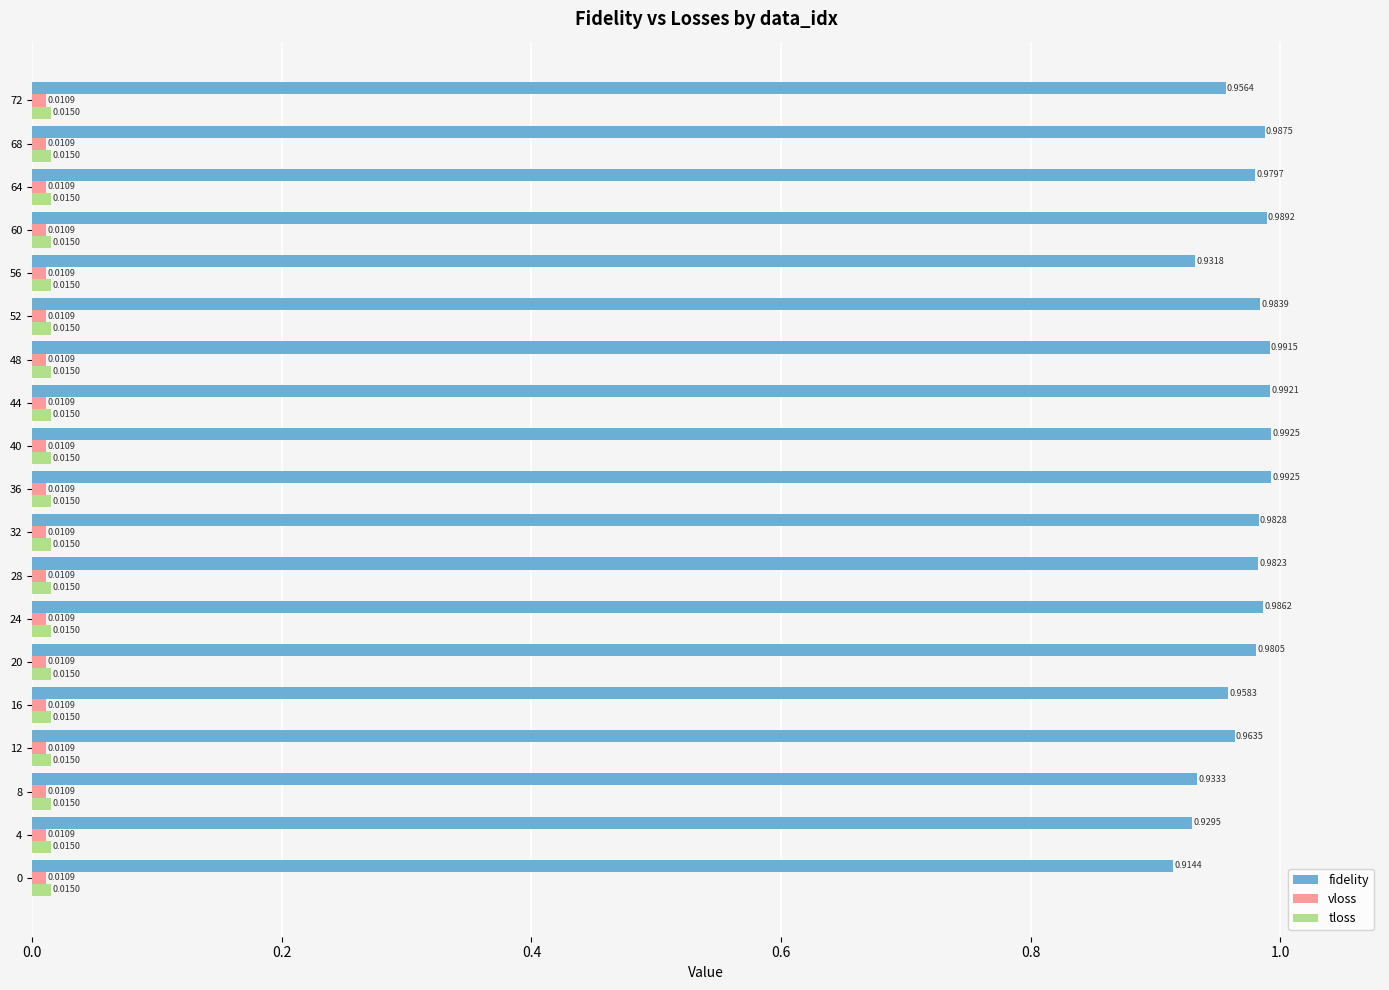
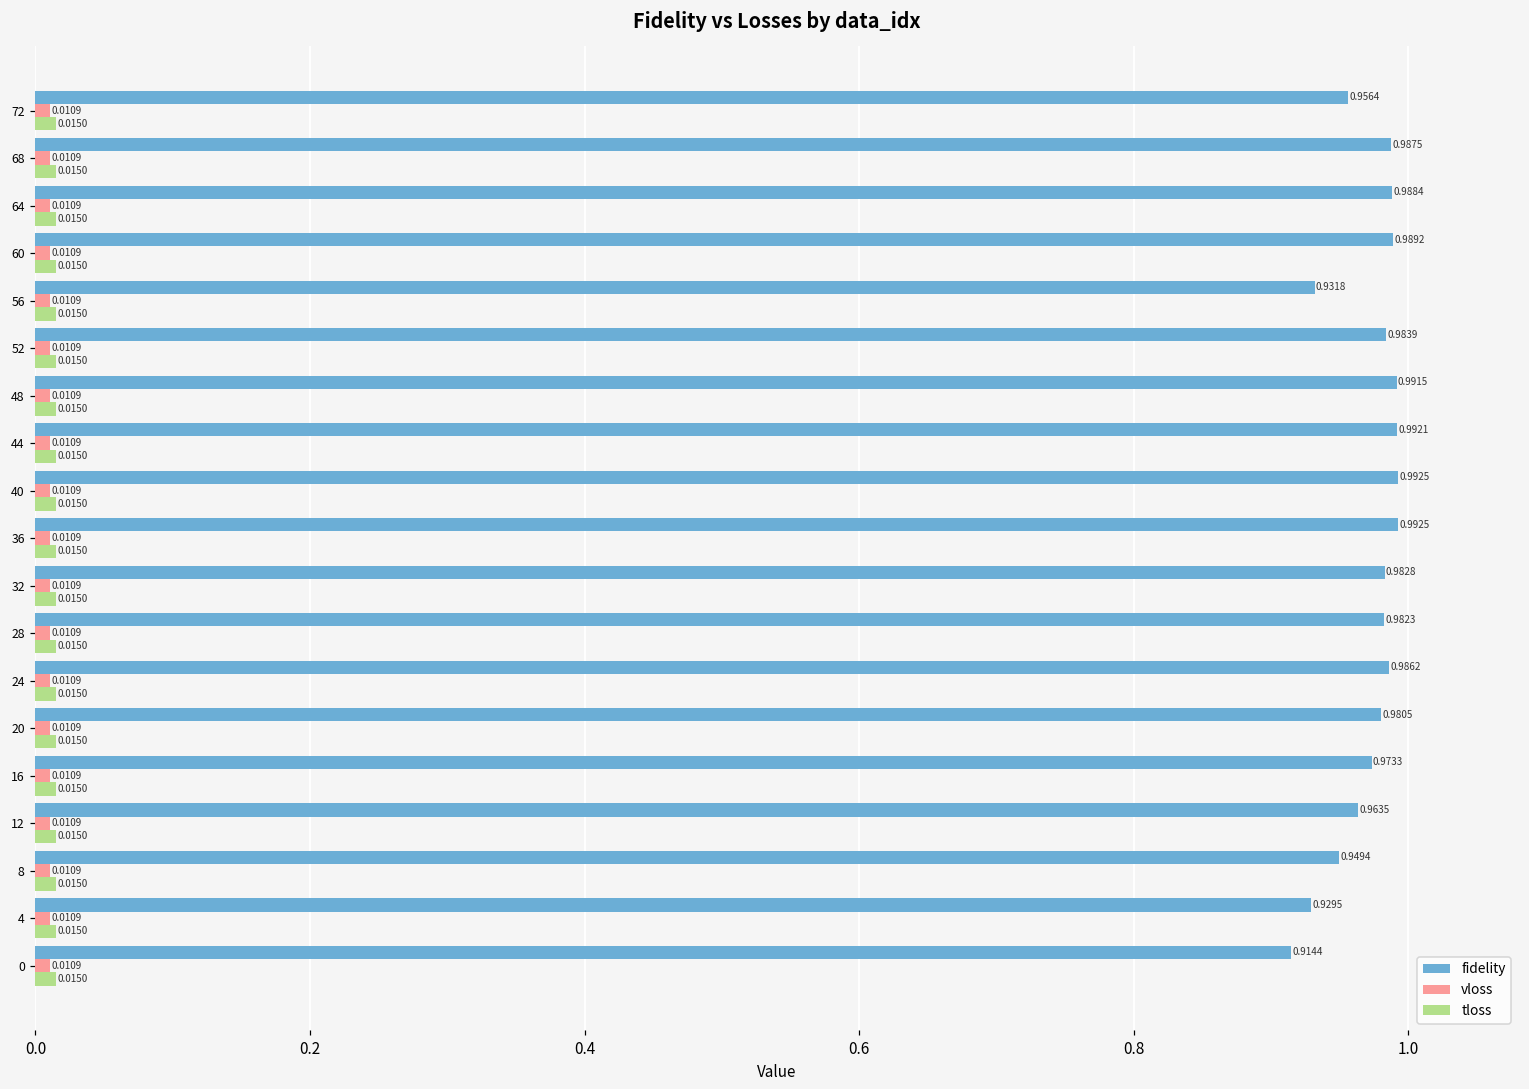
  {
    "fidelity": {
      "72": 0.9564,
      "68": 0.9875,
-     "64": 0.9797,
+     "64": 0.9884,
      "60": 0.9892,
      "56": 0.9318,
      "52": 0.9839,
      "48": 0.9915,
      "44": 0.9921,
      "40": 0.9925,
      "36": 0.9925,
      "32": 0.9828,
      "28": 0.9823,
      "24": 0.9862,
      "20": 0.9805,
-     "16": 0.9583,
+     "16": 0.9733,
      "12": 0.9635,
-     "8": 0.9333,
+     "8": 0.9494,
      "4": 0.9295,
      "0": 0.9144
    },
    "vloss": {
      "72": 0.0109,
      "68": 0.0109,
      "64": 0.0109,
      "60": 0.0109,
      "56": 0.0109,
      "52": 0.0109,
      "48": 0.0109,
      "44": 0.0109,
      "40": 0.0109,
      "36": 0.0109,
      "32": 0.0109,
      "28": 0.0109,
      "24": 0.0109,
      "20": 0.0109,
      "16": 0.0109,
      "12": 0.0109,
      "8": 0.0109,
      "4": 0.0109,
      "0": 0.0109
    },
    "tloss": {
      "72": 0.0150,
      "68": 0.0150,
      "64": 0.0150,
      "60": 0.0150,
      "56": 0.0150,
      "52": 0.0150,
      "48": 0.0150,
      "44": 0.0150,
      "40": 0.0150,
      "36": 0.0150,
      "32": 0.0150,
      "28": 0.0150,
      "24": 0.0150,
      "20": 0.0150,
      "16": 0.0150,
      "12": 0.0150,
      "8": 0.0150,
      "4": 0.0150,
      "0": 0.0150
    }
  }
